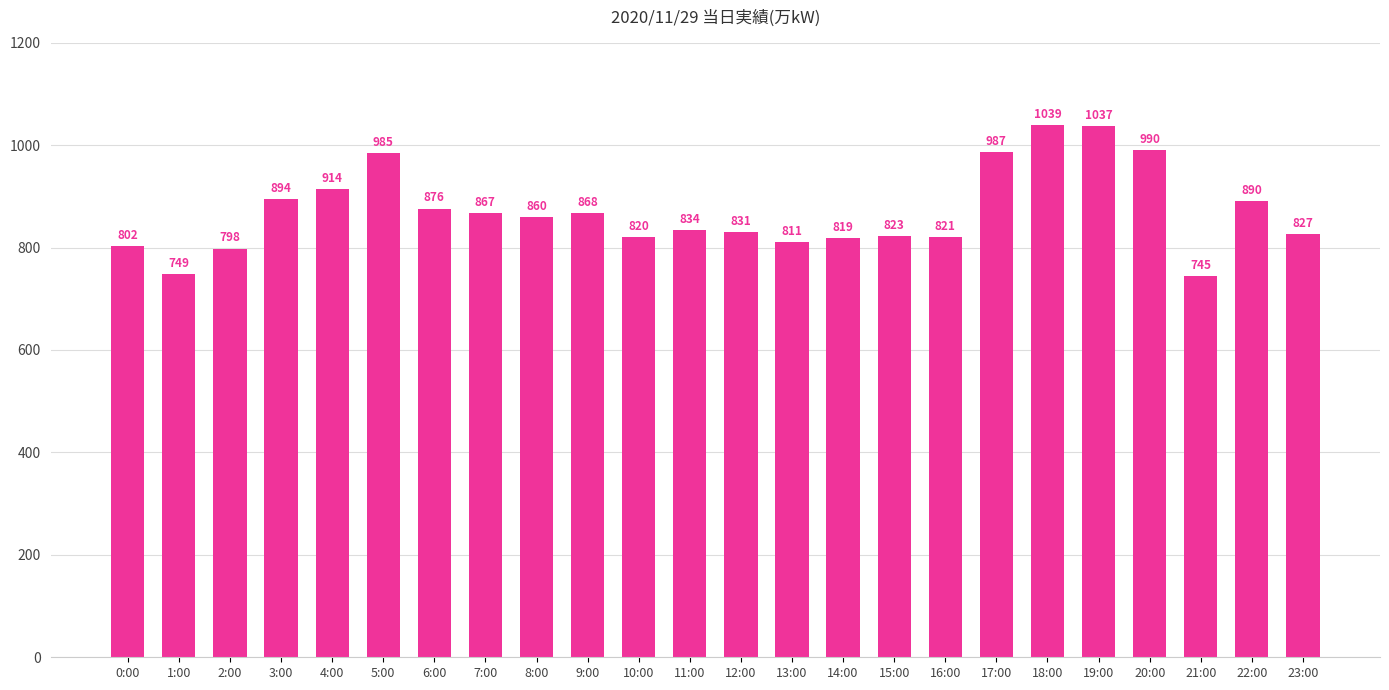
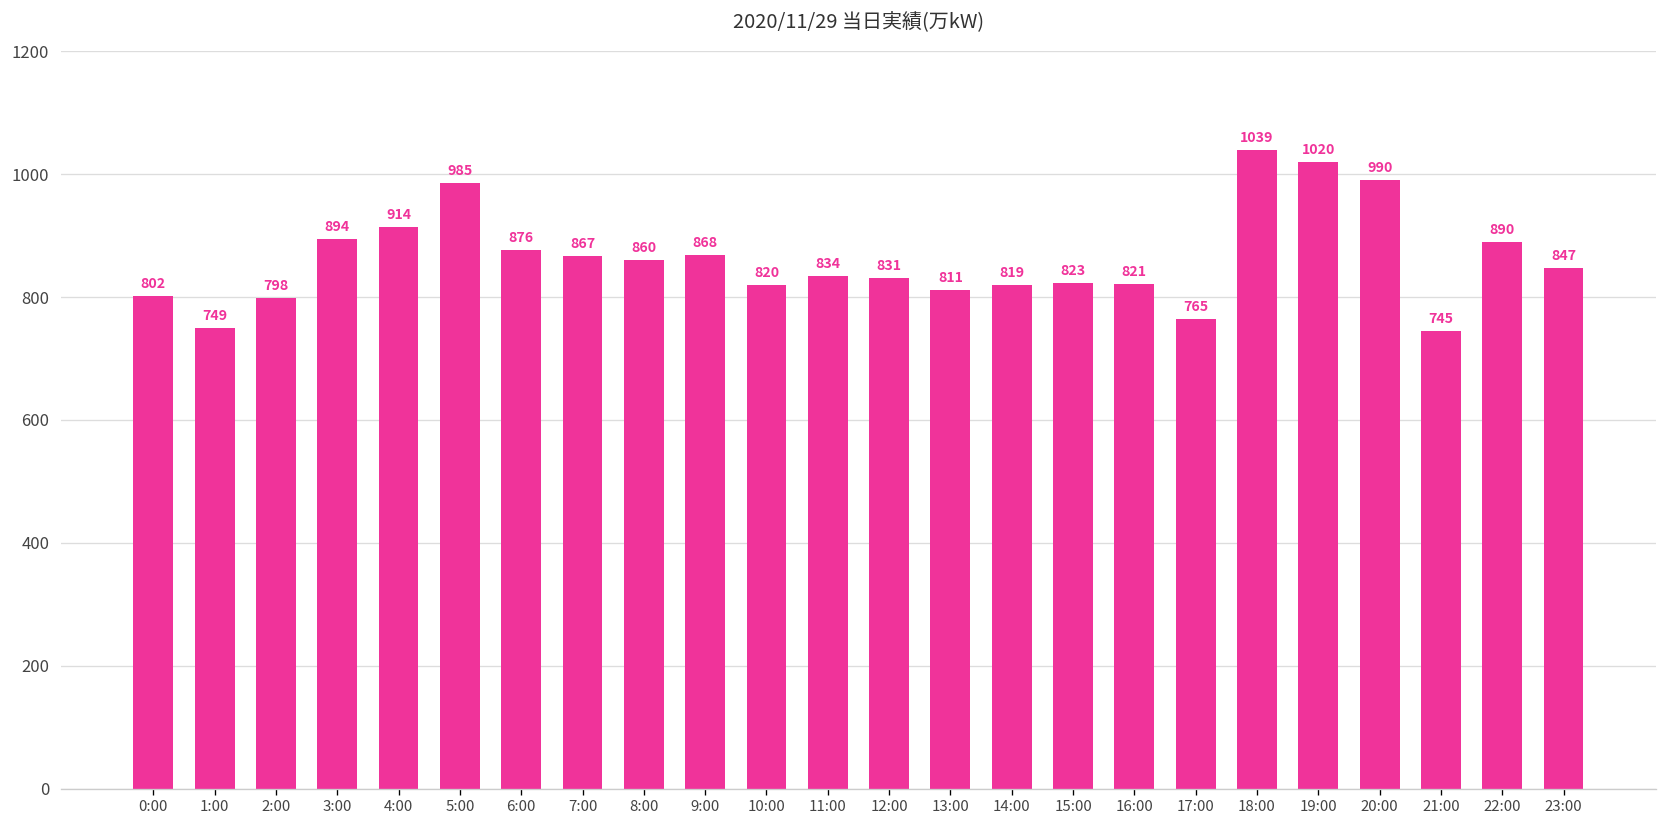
  {
    "0:00": 802,
    "1:00": 749,
    "2:00": 798,
    "3:00": 894,
    "4:00": 914,
    "5:00": 985,
    "6:00": 876,
    "7:00": 867,
    "8:00": 860,
    "9:00": 868,
    "10:00": 820,
    "11:00": 834,
    "12:00": 831,
    "13:00": 811,
    "14:00": 819,
    "15:00": 823,
    "16:00": 821,
-   "17:00": 987,
+   "17:00": 765,
    "18:00": 1039,
-   "19:00": 1037,
+   "19:00": 1020,
    "20:00": 990,
    "21:00": 745,
    "22:00": 890,
-   "23:00": 827
+   "23:00": 847
  }
